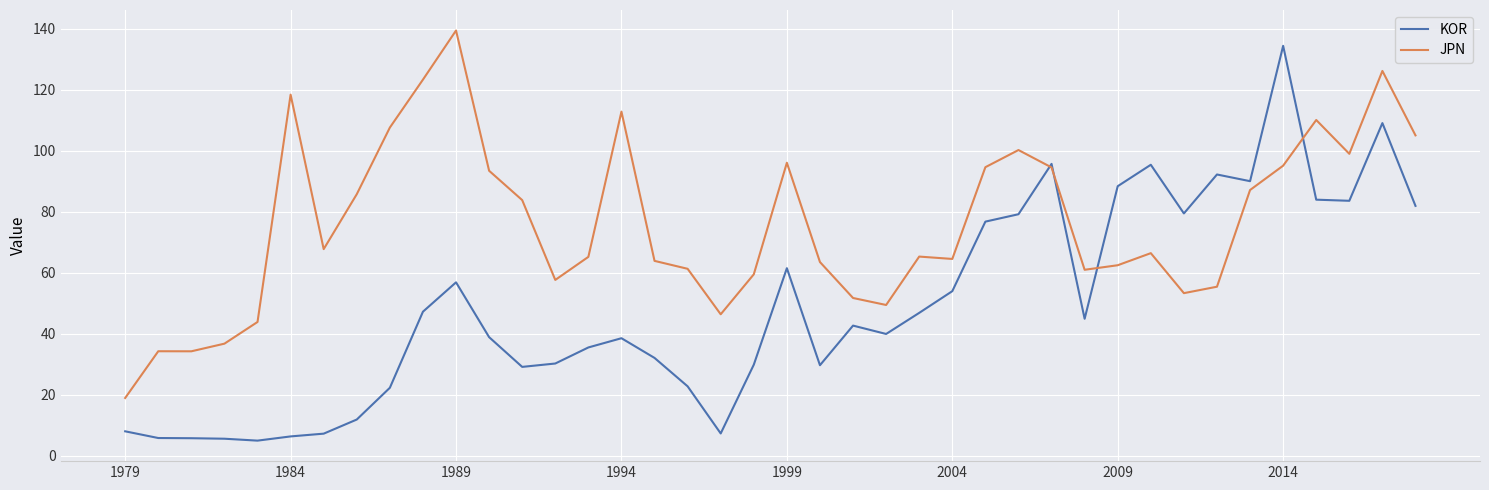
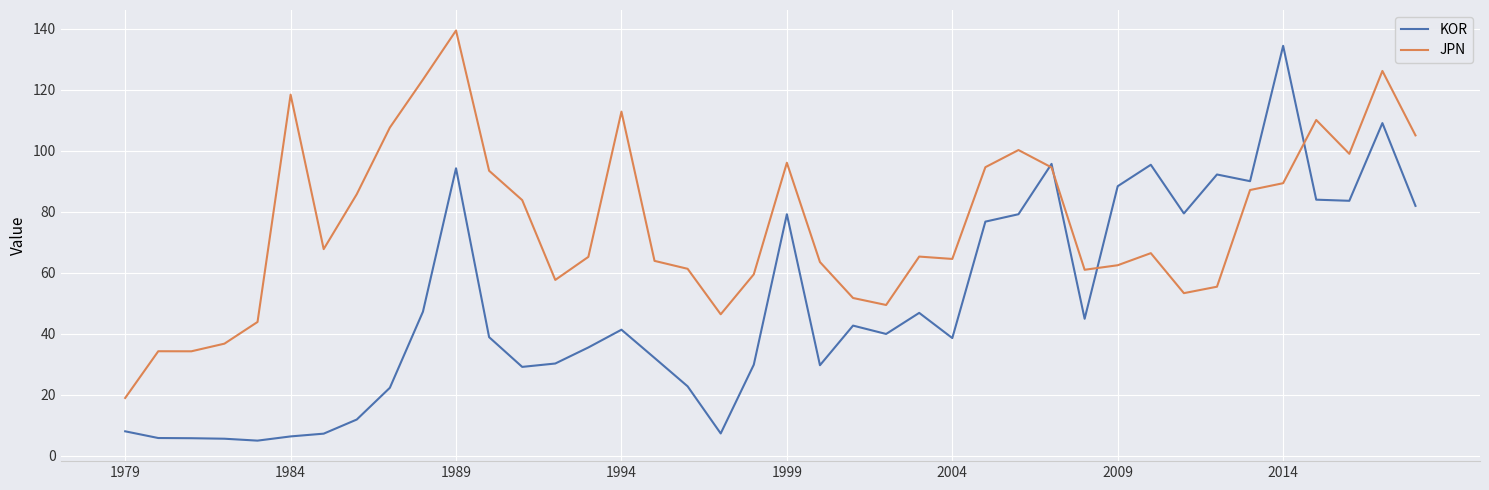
  {
    "KOR": {
      "1979": 8,
      "1984": 6,
-     "1989": 57,
-     "1994": 39,
-     "1999": 62,
-     "2004": 54,
+     "1989": 94,
+     "1994": 41,
+     "1999": 79,
+     "2004": 39,
      "2009": 88,
      "2014": 134
    },
    "JPN": {
      "1979": 19,
      "1984": 118,
      "1989": 139,
      "1994": 113,
      "1999": 96,
      "2004": 65,
      "2009": 63,
-     "2014": 95
+     "2014": 89
    }
  }
